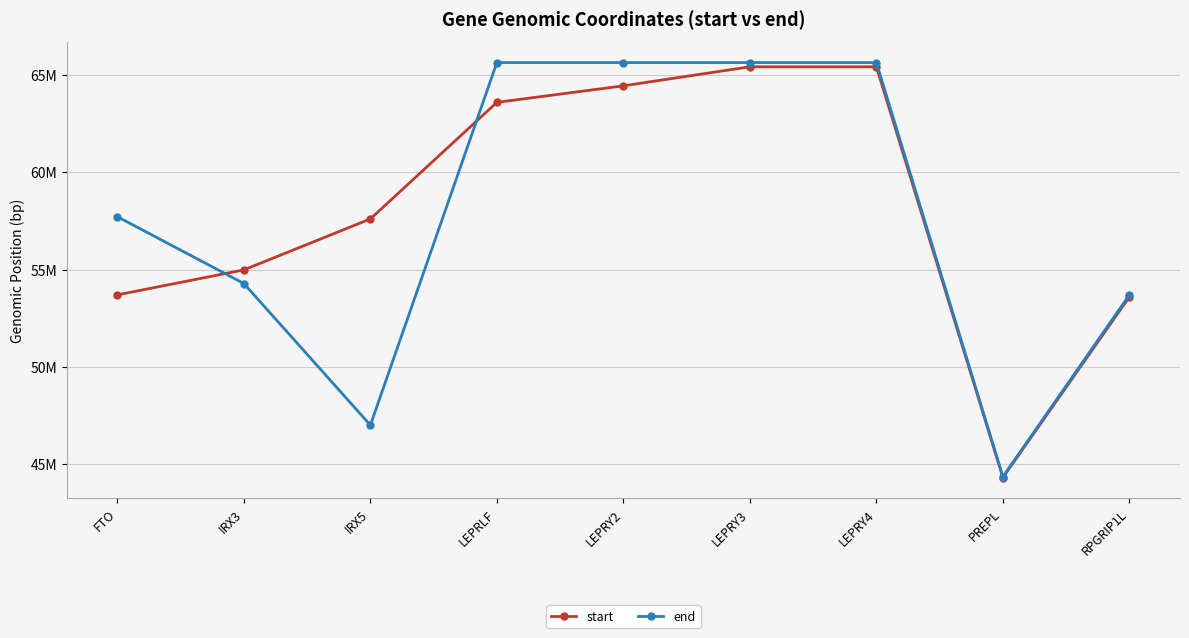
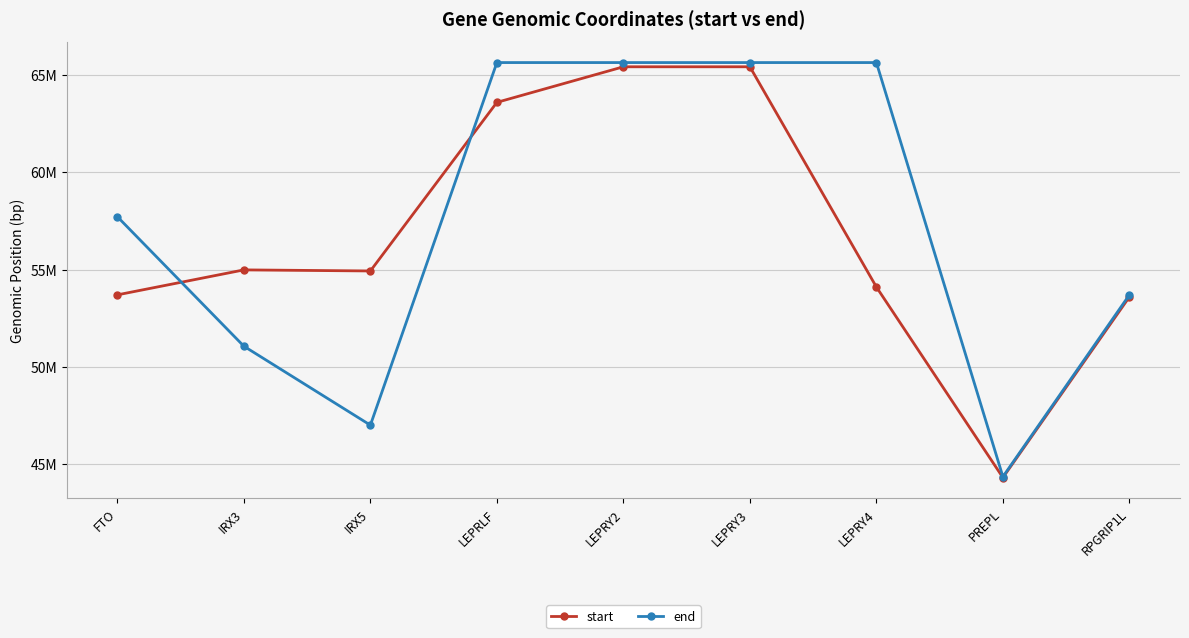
  {
    "start": {
      "FTO": 53700000,
      "IRX3": 55000000,
-     "IRX5": 57600000,
+     "IRX5": 54900000,
      "LEPRLF": 63600000,
-     "LEPRY2": 64400000,
+     "LEPRY2": 65400000,
      "LEPRY3": 65400000,
-     "LEPRY4": 65400000
+     "LEPRY4": 54100000
    },
    "end": {
      "FTO": 57700000,
-     "IRX3": 54300000,
+     "IRX3": 51100000,
      "IRX5": 47000000,
      "LEPRLF": 65600000,
      "LEPRY2": 65600000,
      "LEPRY3": 65600000,
      "LEPRY4": 65600000
    }
  }
